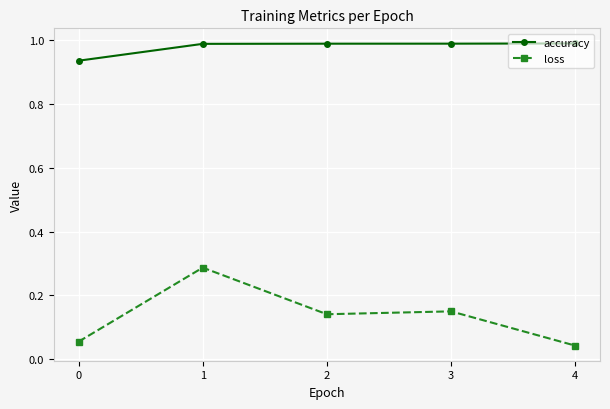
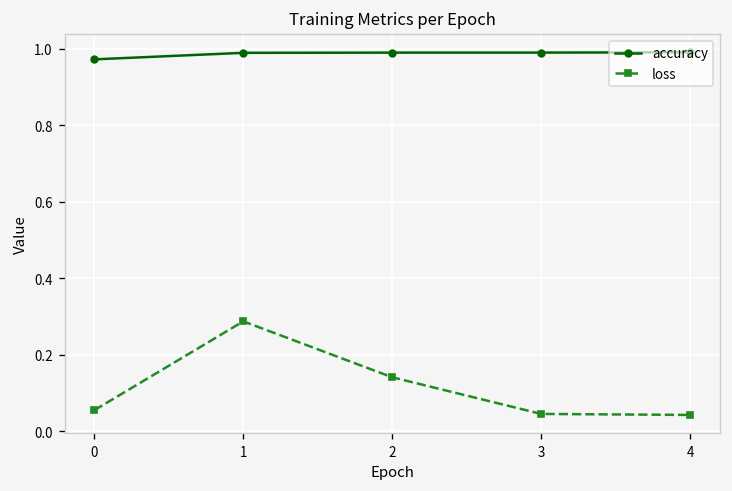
  {
    "accuracy": {
-     "0": 0.94,
+     "0": 0.97,
      "1": 0.99,
      "2": 0.99,
      "3": 0.99
    },
    "loss": {
      "0": 0.05,
      "1": 0.29,
      "2": 0.14,
-     "3": 0.15,
+     "3": 0.05,
      "4": 0.04
    }
  }
